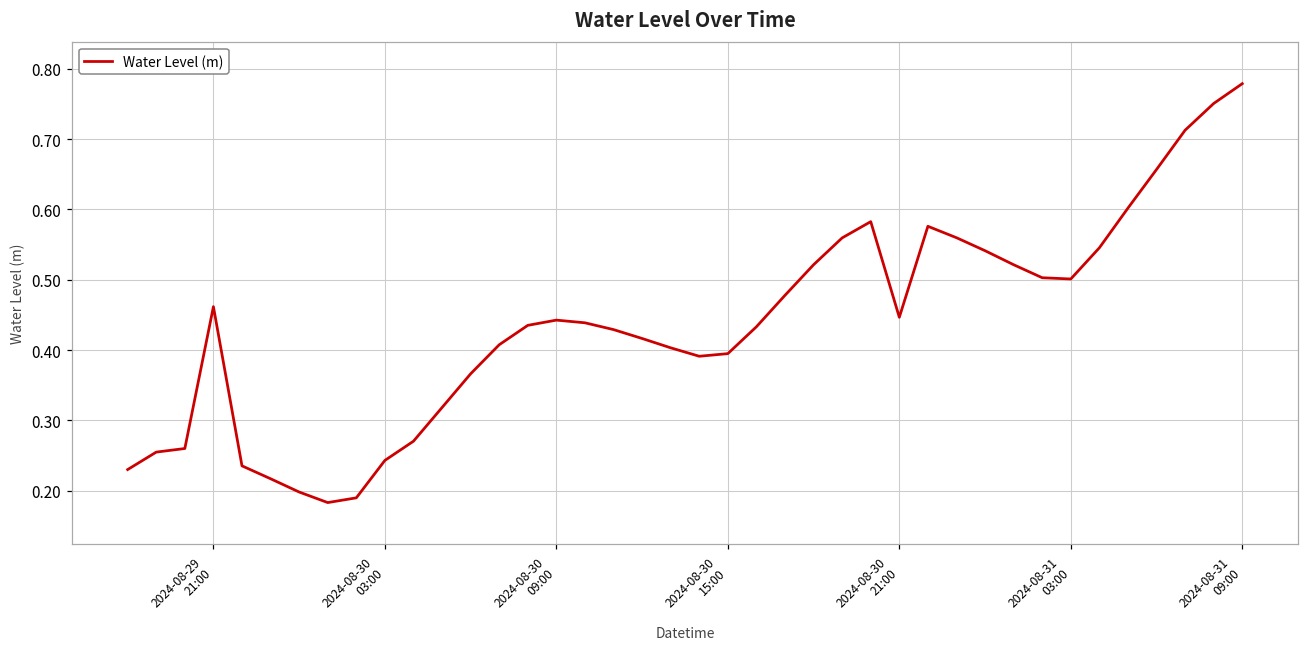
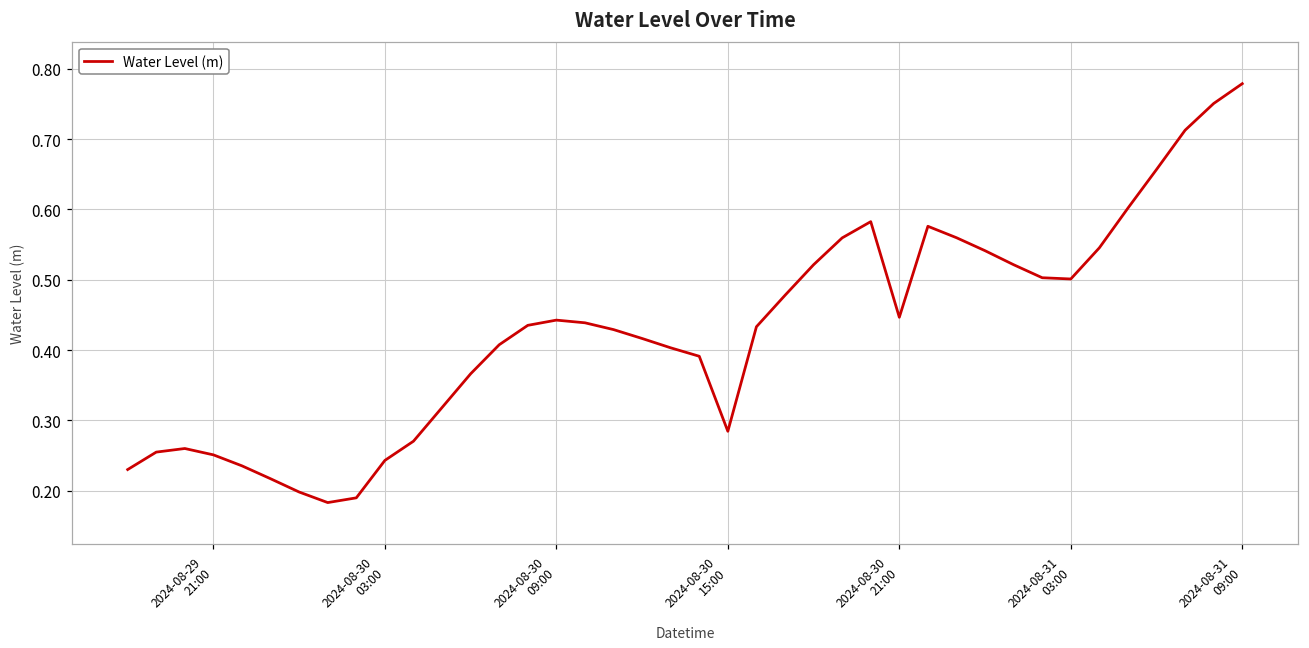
  {
-   "2024-08-29 21:00": 0.46,
+   "2024-08-29 21:00": 0.25,
    "2024-08-30 03:00": 0.24,
    "2024-08-30 09:00": 0.44,
-   "2024-08-30 15:00": 0.39,
+   "2024-08-30 15:00": 0.28,
    "2024-08-30 21:00": 0.45,
    "2024-08-31 03:00": 0.50,
    "2024-08-31 09:00": 0.78
  }
